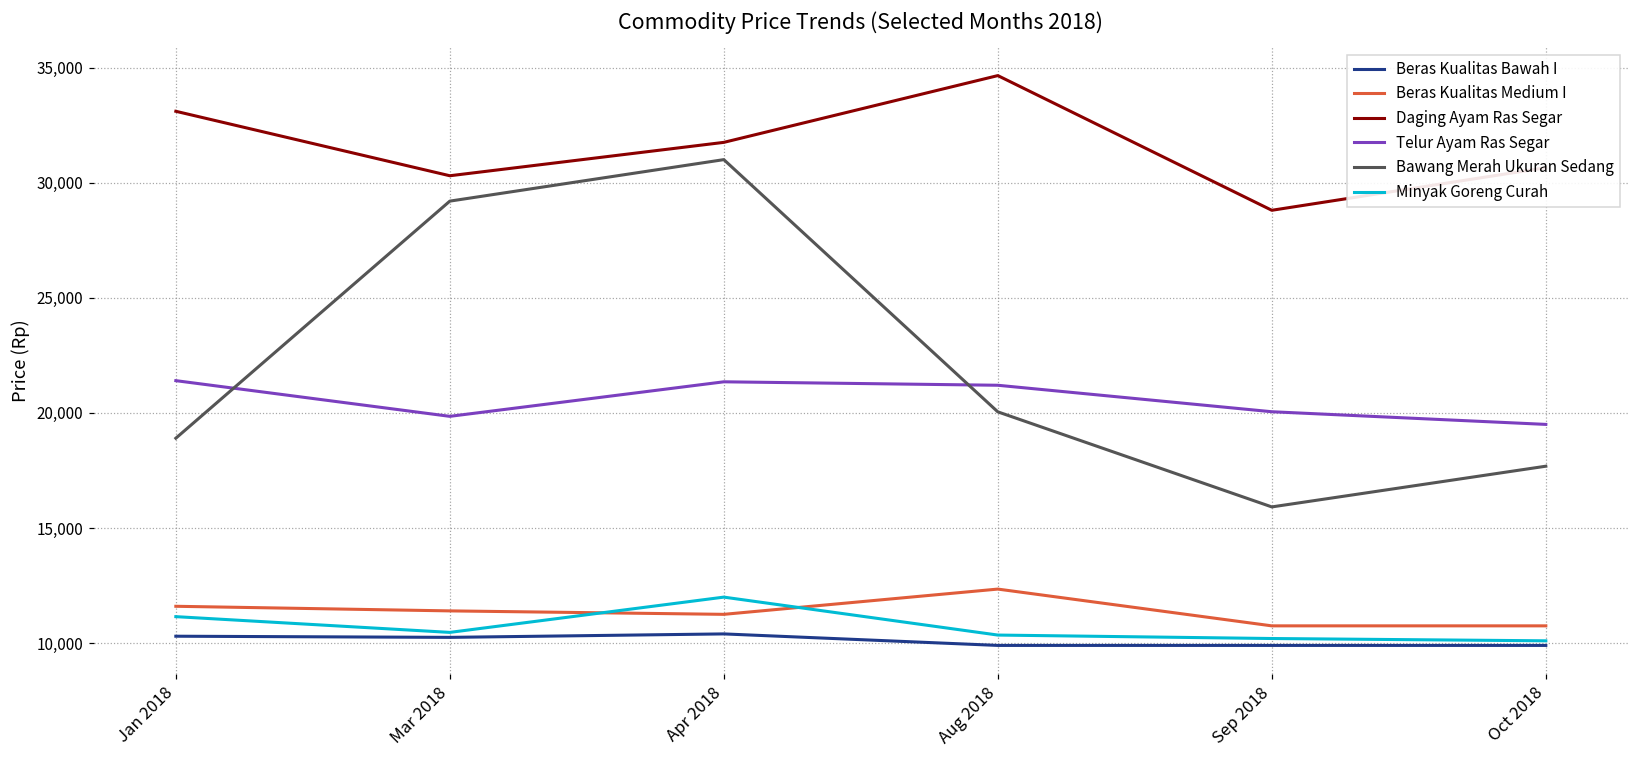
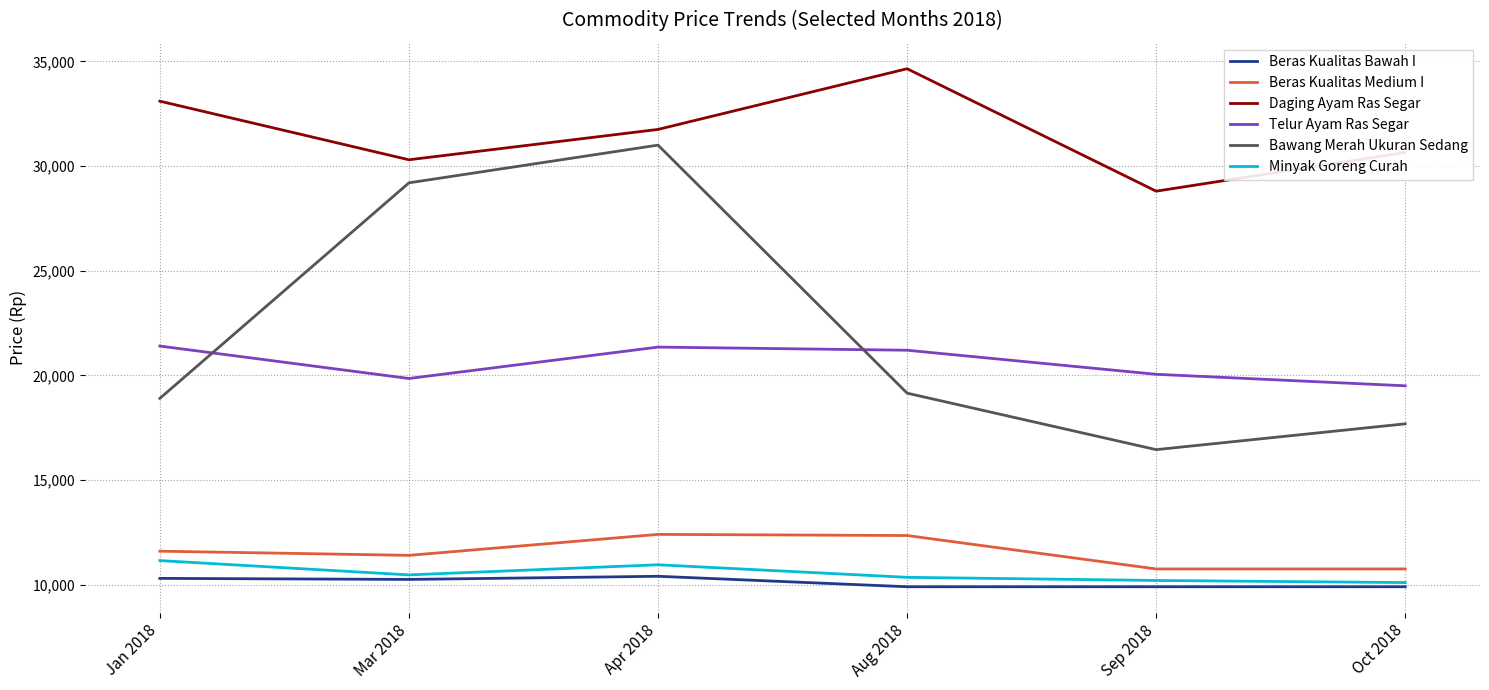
  {
    "Beras Kualitas Bawah I": {
      "Jan 2018": "10,300",
      "Mar 2018": "10,300",
      "Apr 2018": "10,400",
      "Aug 2018": "9,900",
      "Sep 2018": "9,900",
      "Oct 2018": "9,900"
    },
    "Beras Kualitas Medium I": {
      "Jan 2018": "11,600",
      "Mar 2018": "11,400",
-     "Apr 2018": "11,300",
+     "Apr 2018": "12,400",
      "Aug 2018": "12,300",
      "Sep 2018": "10,800",
      "Oct 2018": "10,800"
    },
    "Daging Ayam Ras Segar": {
      "Jan 2018": "33,100",
      "Mar 2018": "30,300",
      "Apr 2018": "31,800",
      "Aug 2018": "34,700",
      "Sep 2018": "28,800"
    },
    "Telur Ayam Ras Segar": {
      "Jan 2018": "21,400",
      "Mar 2018": "19,900",
      "Apr 2018": "21,400",
      "Aug 2018": "21,200",
      "Sep 2018": "20,100",
      "Oct 2018": "19,500"
    },
    "Bawang Merah Ukuran Sedang": {
      "Jan 2018": "18,900",
      "Mar 2018": "29,200",
      "Apr 2018": "31,000",
-     "Aug 2018": "20,000",
-     "Sep 2018": "15,900",
+     "Aug 2018": "19,200",
+     "Sep 2018": "16,500",
      "Oct 2018": "17,700"
    },
    "Minyak Goreng Curah": {
      "Jan 2018": "11,200",
      "Mar 2018": "10,500",
-     "Apr 2018": "12,000",
+     "Apr 2018": "11,000",
      "Aug 2018": "10,400",
      "Sep 2018": "10,200",
      "Oct 2018": "10,100"
    }
  }
